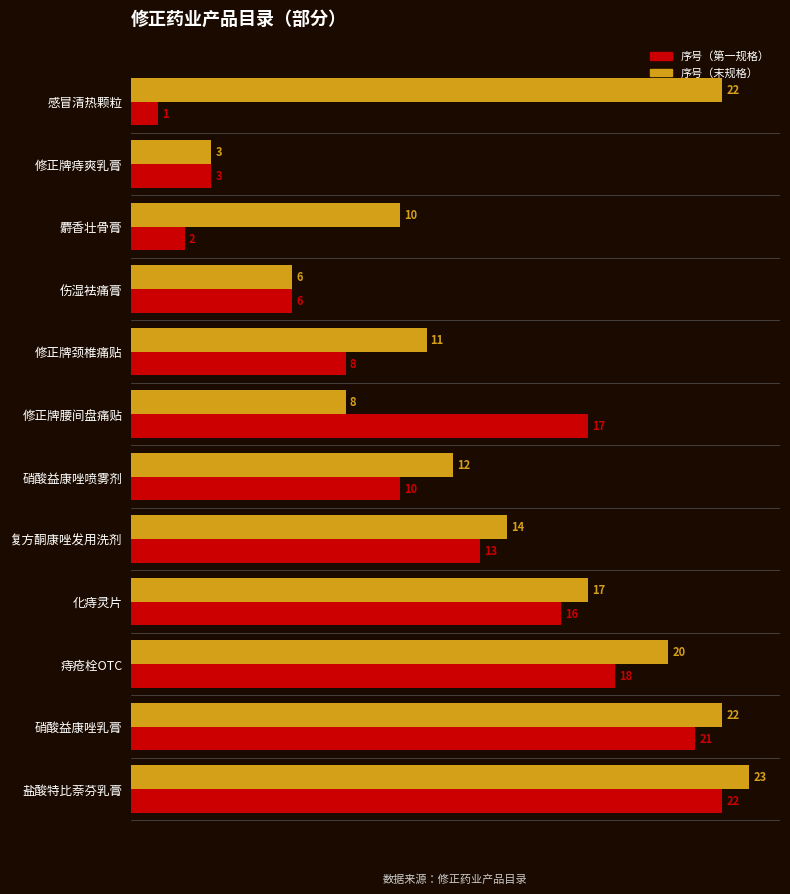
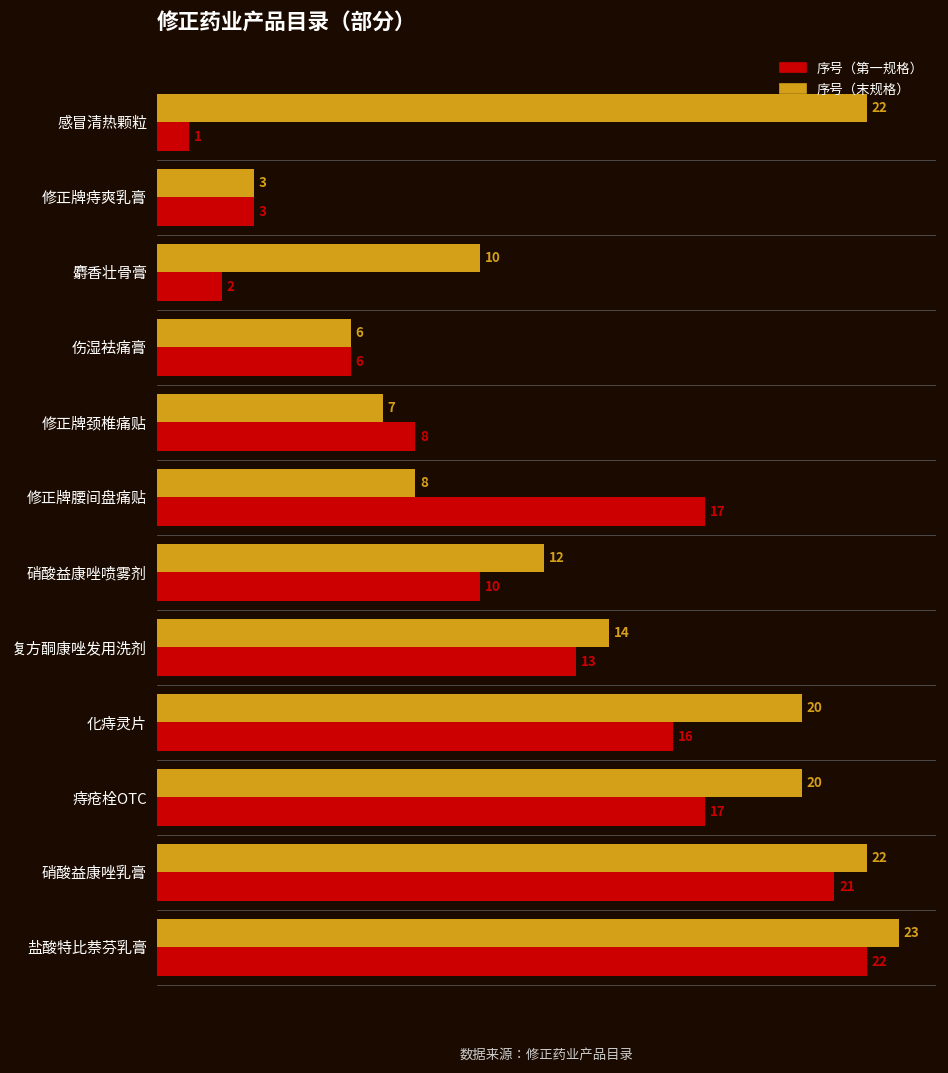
  {
    "序号（第一规格）": {
      "感冒清热颗粒": 1,
      "修正牌痔爽乳膏": 3,
      "麝香壮骨膏": 2,
      "伤湿袪痛膏": 6,
      "修正牌颈椎痛贴": 8,
      "修正牌腰间盘痛贴": 17,
      "硝酸益康唑喷雾剂": 10,
      "复方酮康唑发用洗剂": 13,
      "化痔灵片": 16,
-     "痔疮栓OTC": 18,
+     "痔疮栓OTC": 17,
      "硝酸益康唑乳膏": 21,
      "盐酸特比萘芬乳膏": 22
    },
    "序号（末规格）": {
      "感冒清热颗粒": 22,
      "修正牌痔爽乳膏": 3,
      "麝香壮骨膏": 10,
      "伤湿袪痛膏": 6,
-     "修正牌颈椎痛贴": 11,
+     "修正牌颈椎痛贴": 7,
      "修正牌腰间盘痛贴": 8,
      "硝酸益康唑喷雾剂": 12,
      "复方酮康唑发用洗剂": 14,
-     "化痔灵片": 17,
+     "化痔灵片": 20,
      "痔疮栓OTC": 20,
      "硝酸益康唑乳膏": 22,
      "盐酸特比萘芬乳膏": 23
    }
  }
